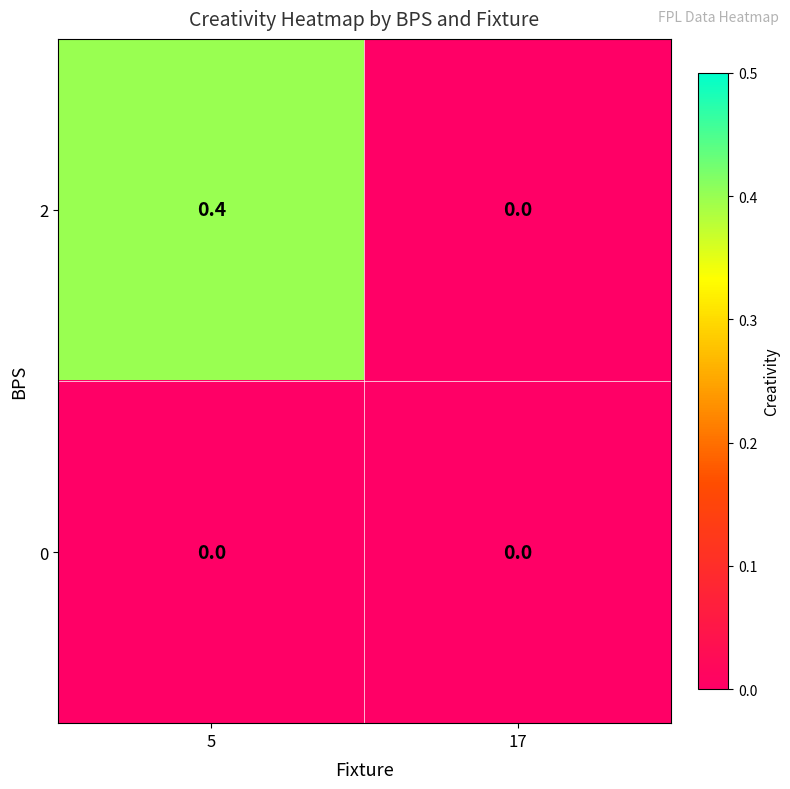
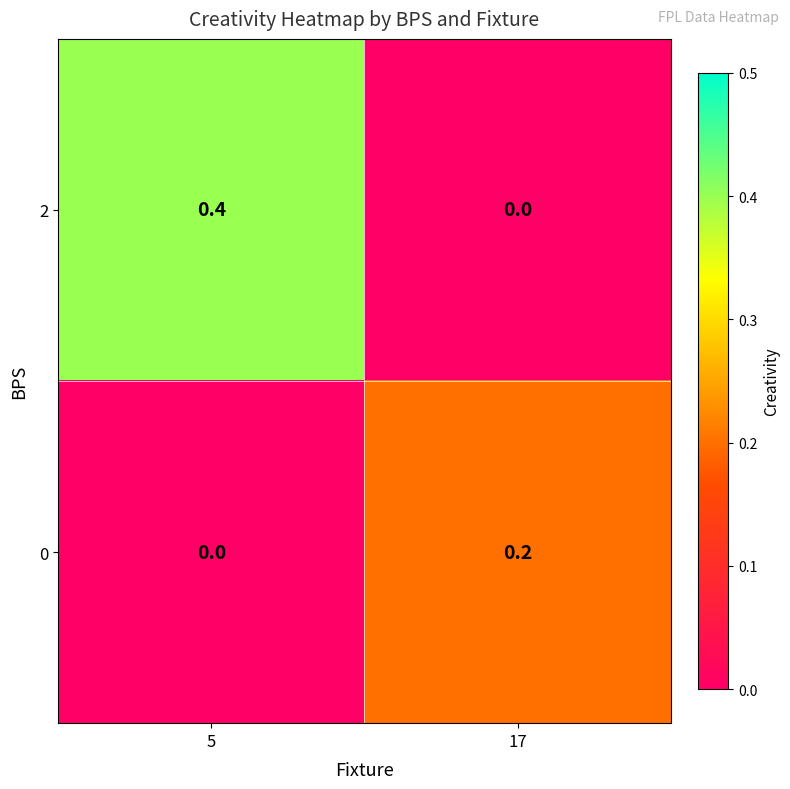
  {
    "2": {
      "5": 0.4,
      "17": 0.0
    },
    "0": {
      "5": 0.0,
-     "17": 0.0
+     "17": 0.2
    }
  }
